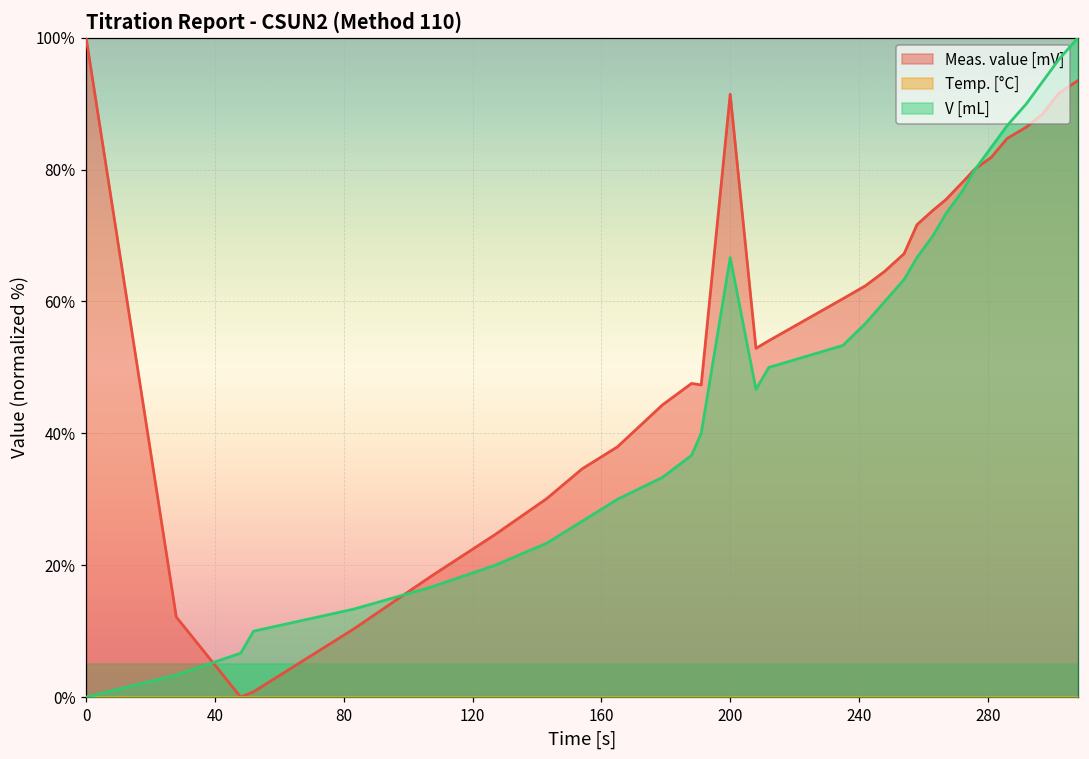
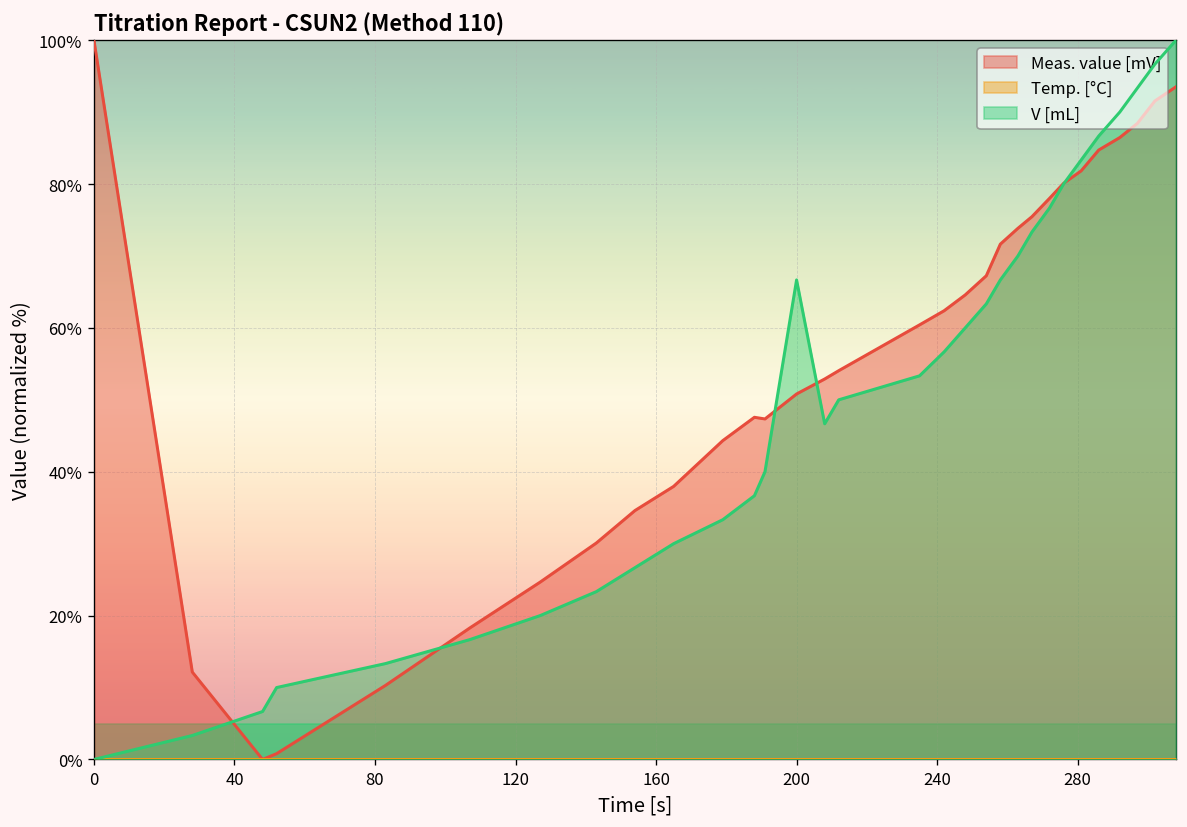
  {
    "Meas. value [mV]": {
      "0": "100%",
-     "200": "91%"
+     "200": "51%"
    },
    "V [mL]": {
      "200": "67%"
    }
  }
